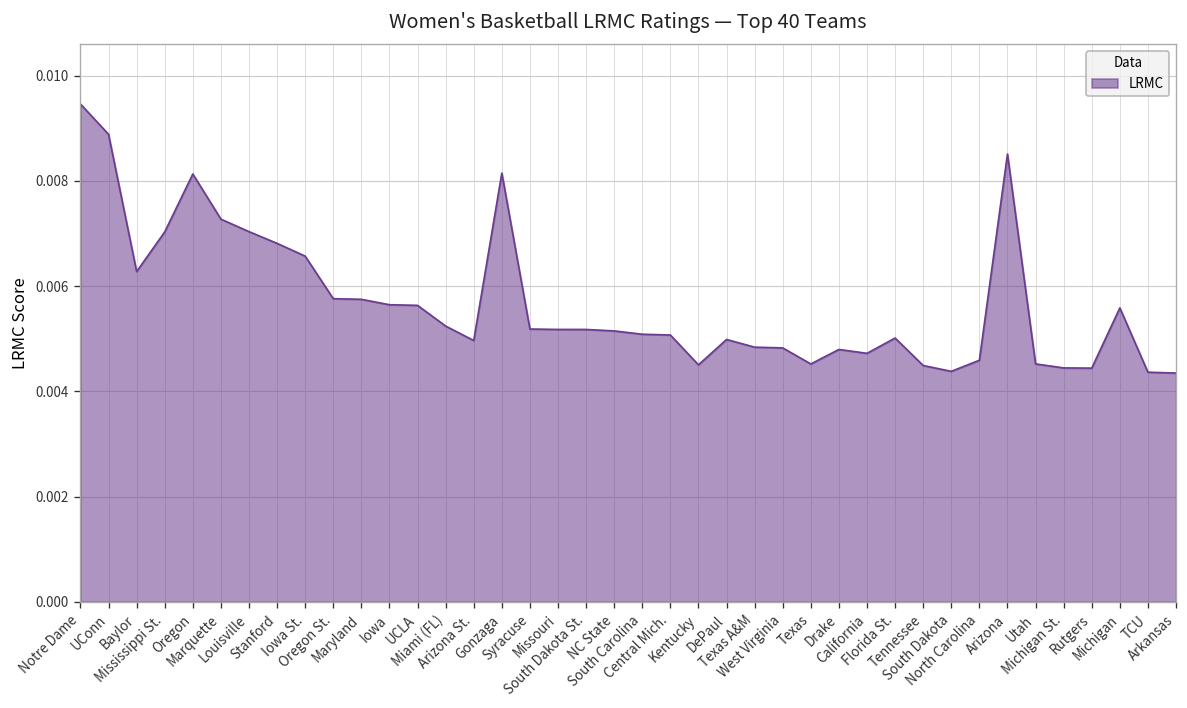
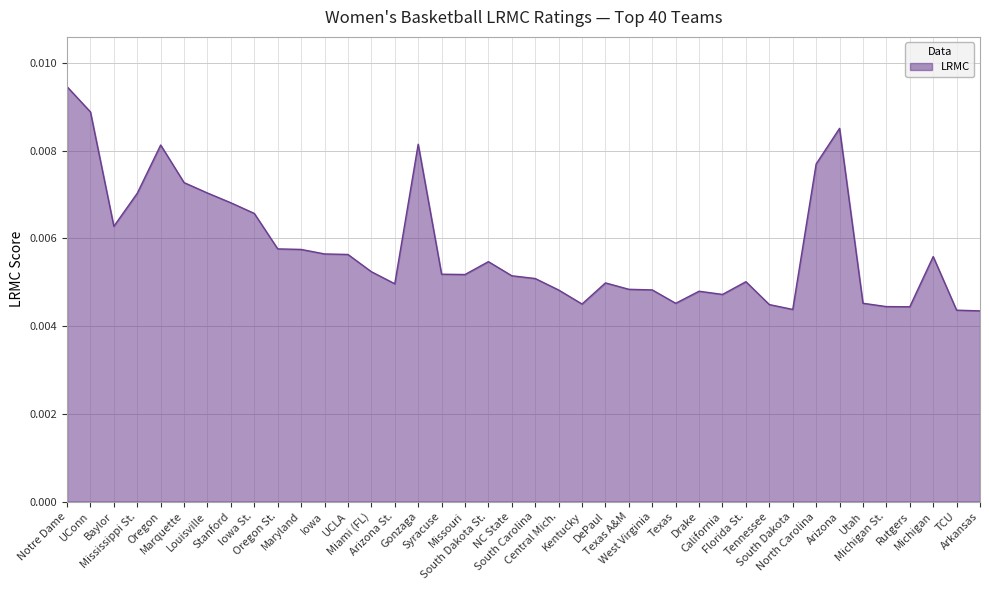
  {
    "Notre Dame": 0.0095,
    "UConn": 0.0089,
    "Baylor": 0.0063,
    "Mississippi St.": 0.0070,
    "Oregon": 0.0081,
    "Marquette": 0.0073,
    "Louisville": 0.0070,
    "Stanford": 0.0068,
    "Iowa St.": 0.0066,
    "Oregon St.": 0.0058,
    "Maryland": 0.0058,
    "Iowa": 0.0056,
    "UCLA": 0.0056,
    "Miami (FL)": 0.0052,
    "Arizona St.": 0.0050,
    "Gonzaga": 0.0082,
    "Syracuse": 0.0052,
    "Missouri": 0.0052,
-   "South Dakota St.": 0.0052,
+   "South Dakota St.": 0.0055,
    "NC State": 0.0051,
    "South Carolina": 0.0051,
-   "Central Mich.": 0.0051,
+   "Central Mich.": 0.0048,
    "Kentucky": 0.0045,
    "DePaul": 0.0050,
    "Texas A&M": 0.0048,
    "West Virginia": 0.0048,
    "Texas": 0.0045,
    "Drake": 0.0048,
    "California": 0.0047,
    "Florida St.": 0.0050,
    "Tennessee": 0.0045,
    "South Dakota": 0.0044,
-   "North Carolina": 0.0046,
+   "North Carolina": 0.0077,
    "Arizona": 0.0085,
    "Utah": 0.0045,
    "Michigan St.": 0.0044,
    "Rutgers": 0.0044,
    "Michigan": 0.0056,
    "TCU": 0.0044,
    "Arkansas": 0.0043
  }
